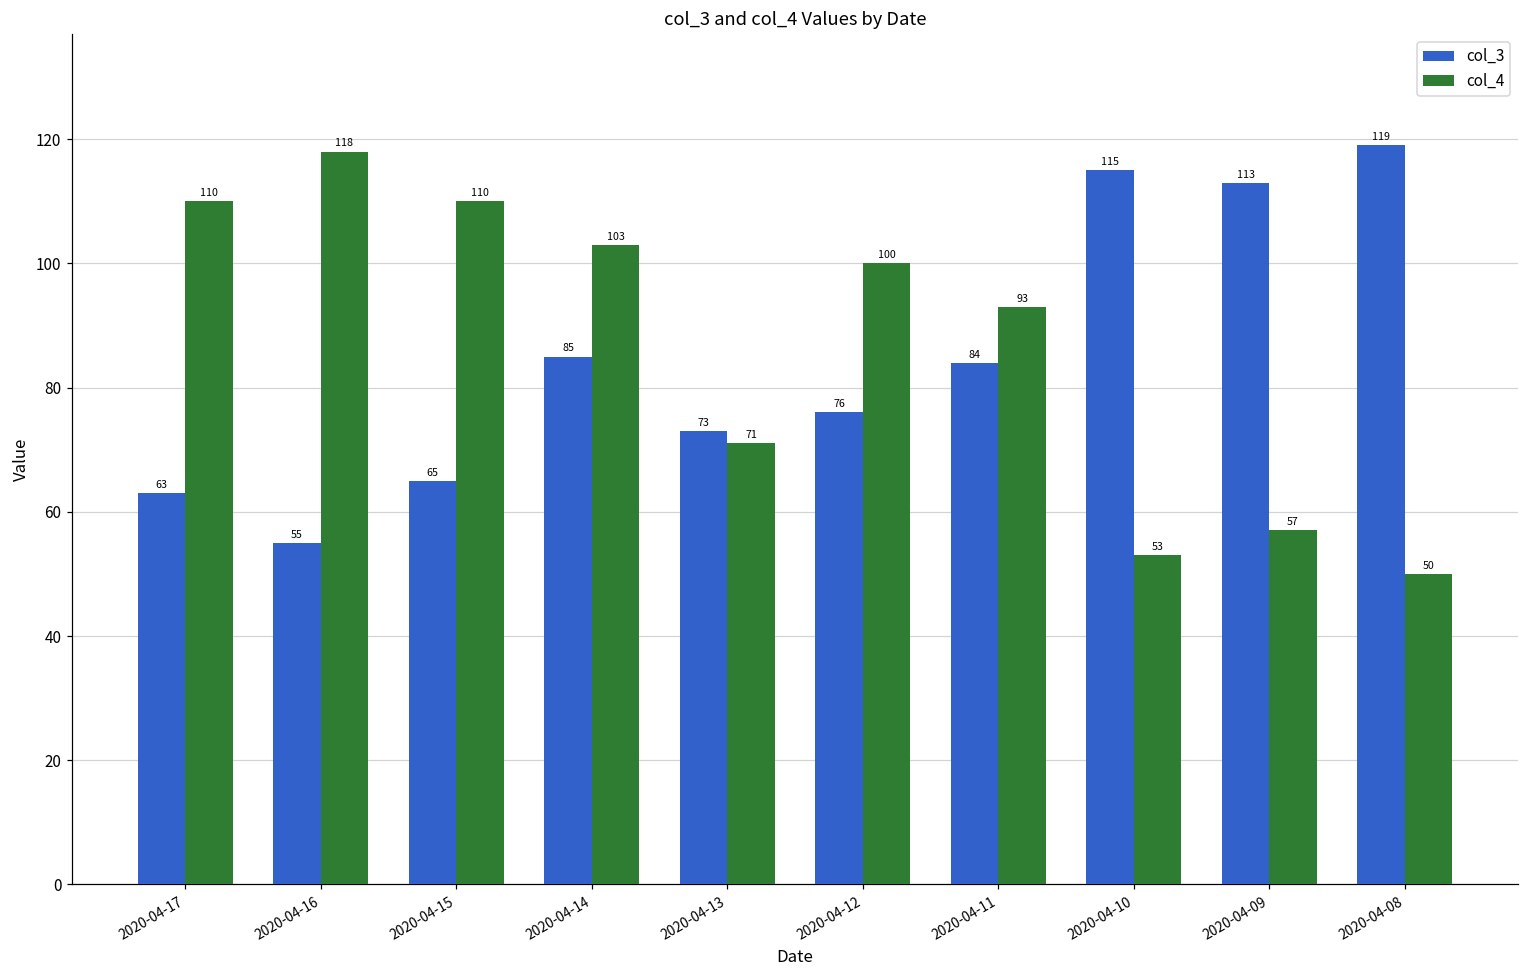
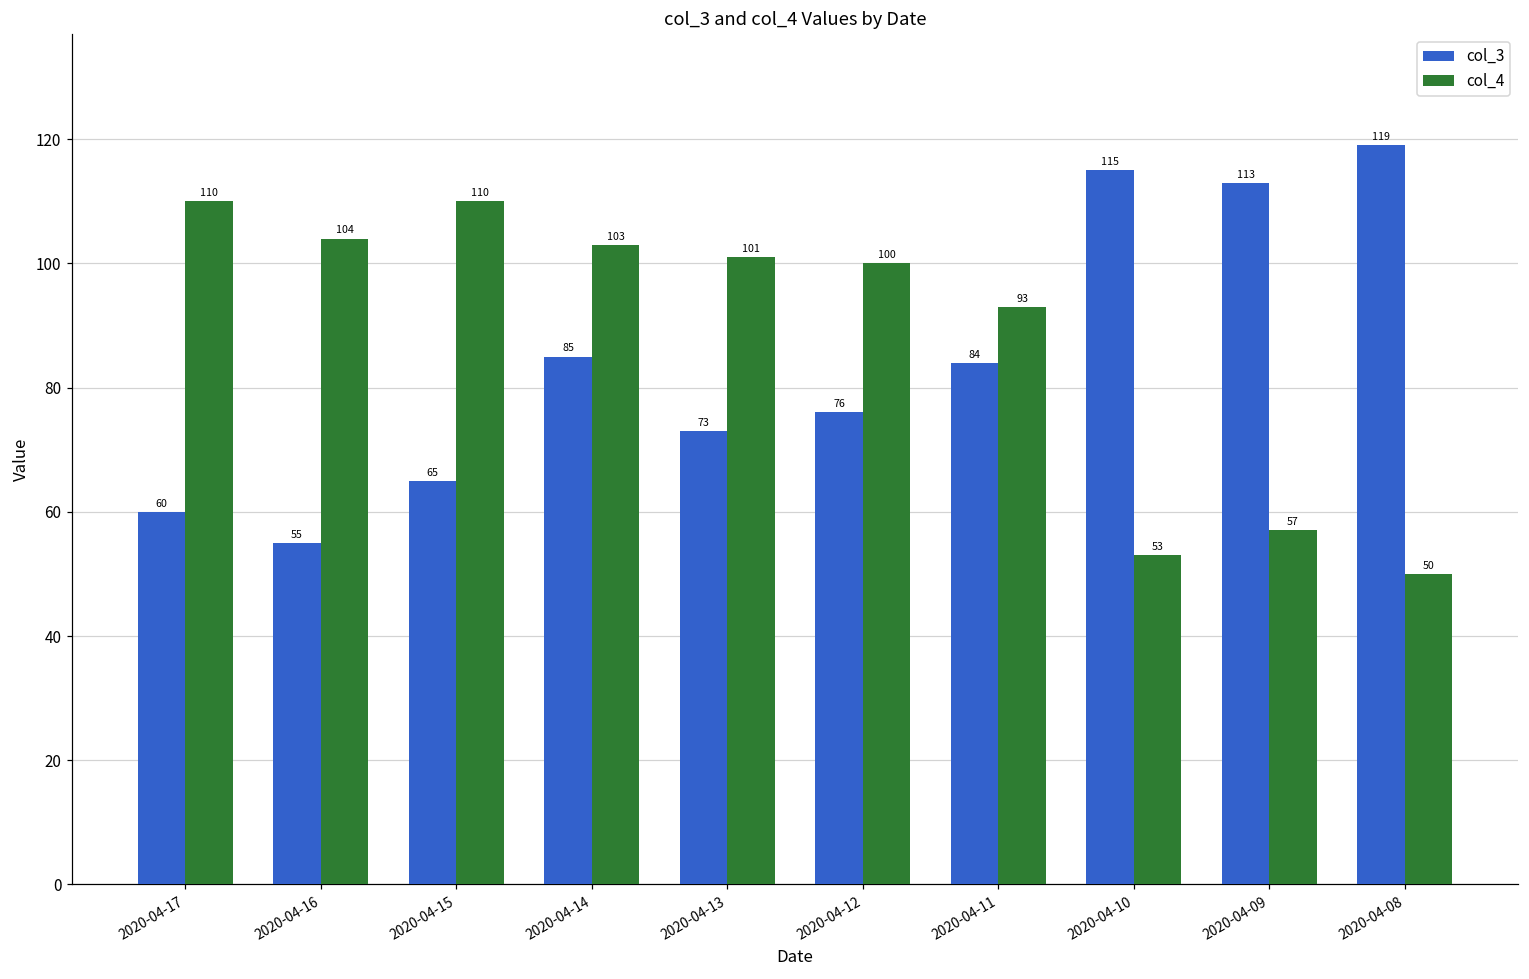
  {
    "col_3": {
-     "2020-04-17": 63,
+     "2020-04-17": 60,
      "2020-04-16": 55,
      "2020-04-15": 65,
      "2020-04-14": 85,
      "2020-04-13": 73,
      "2020-04-12": 76,
      "2020-04-11": 84,
      "2020-04-10": 115,
      "2020-04-09": 113,
      "2020-04-08": 119
    },
    "col_4": {
      "2020-04-17": 110,
-     "2020-04-16": 118,
+     "2020-04-16": 104,
      "2020-04-15": 110,
      "2020-04-14": 103,
-     "2020-04-13": 71,
+     "2020-04-13": 101,
      "2020-04-12": 100,
      "2020-04-11": 93,
      "2020-04-10": 53,
      "2020-04-09": 57,
      "2020-04-08": 50
    }
  }
